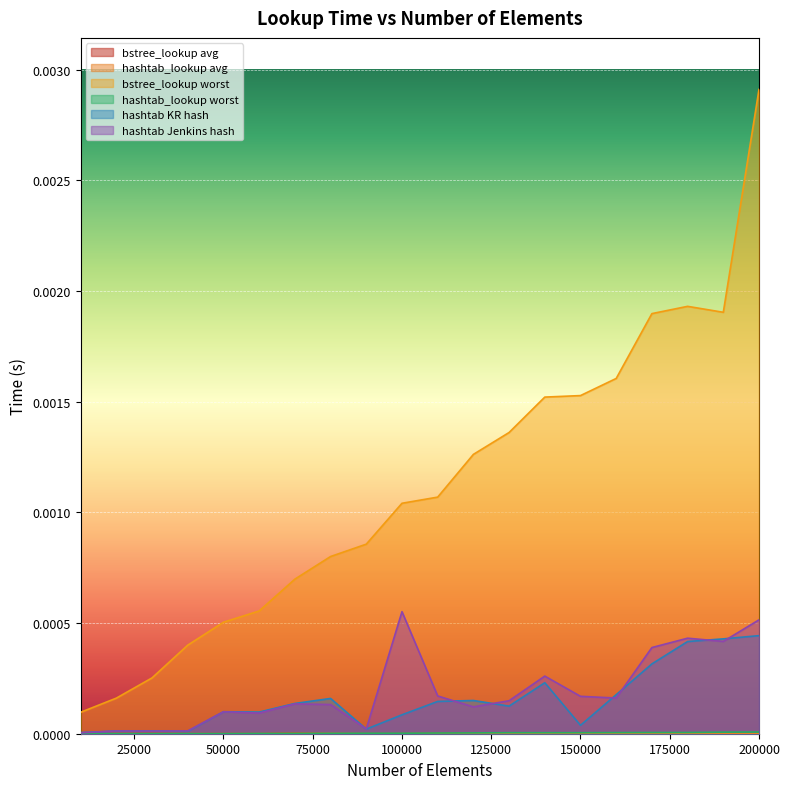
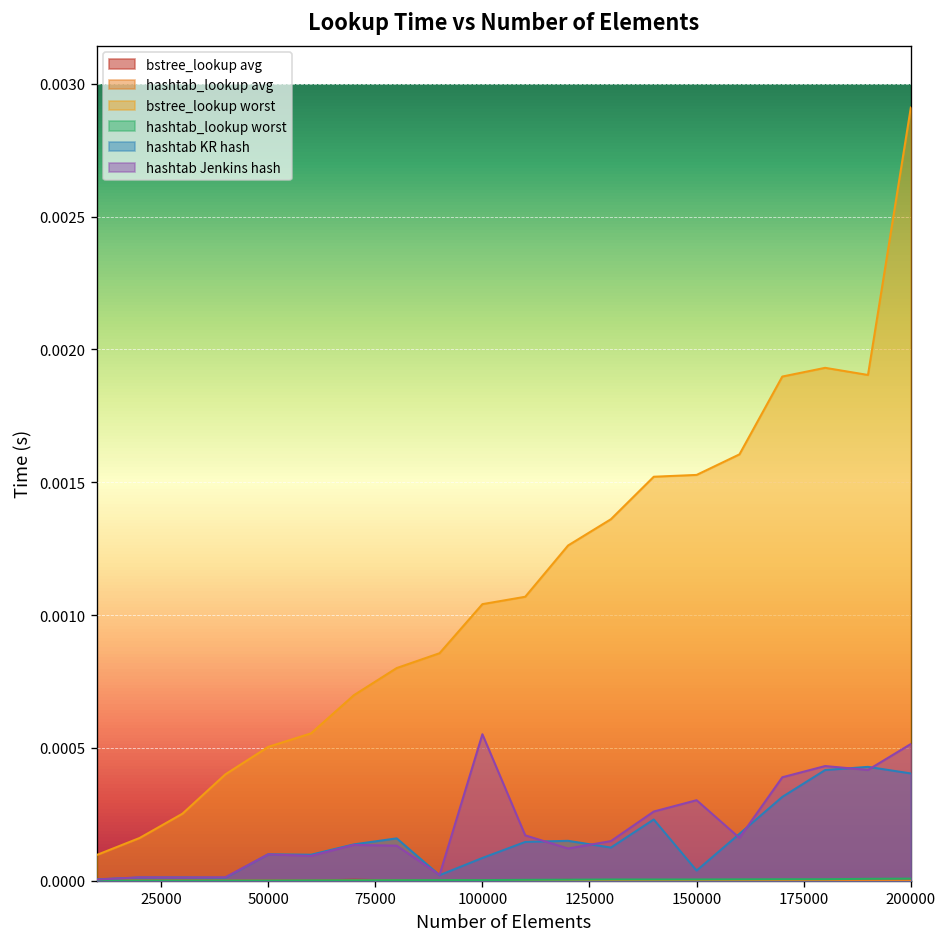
  {
    "hashtab KR hash": {
      "100000": 0.00009,
      "150000": 0.00004,
-     "200000": 0.00044
+     "200000": 0.00040
    },
    "hashtab Jenkins hash": {
      "100000": 0.00055,
-     "150000": 0.00017,
+     "150000": 0.00030,
      "200000": 0.00051
    }
  }
